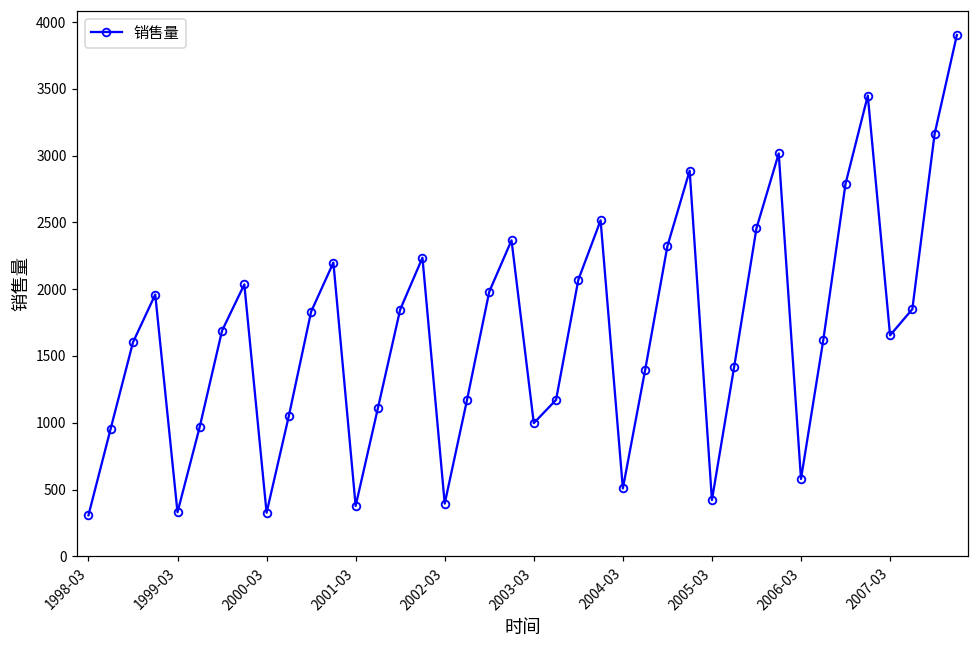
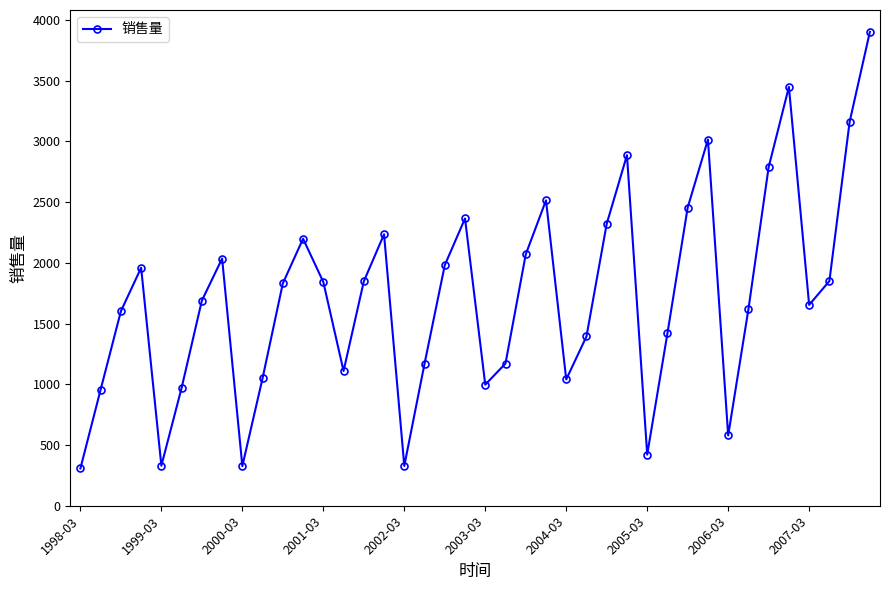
  {
    "1998-03": 310,
    "1999-03": 330,
    "2000-03": 330,
-   "2001-03": 380,
-   "2002-03": 390,
+   "2001-03": 1840,
+   "2002-03": 330,
    "2003-03": 1000,
-   "2004-03": 510,
+   "2004-03": 1040,
    "2005-03": 420,
    "2006-03": 580,
    "2007-03": 1650
  }
